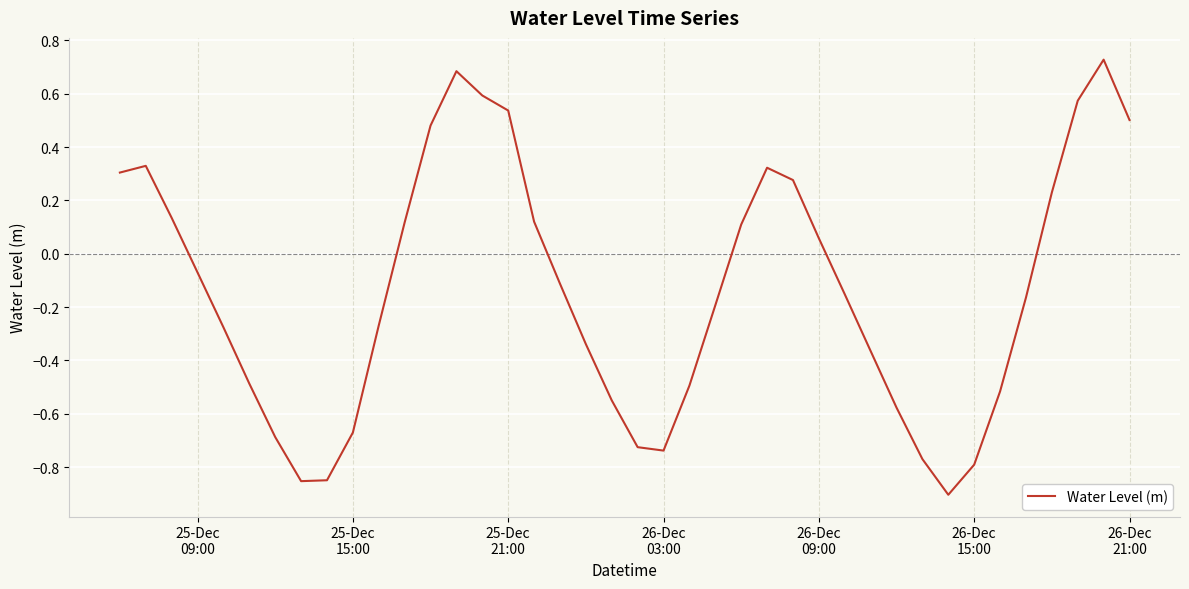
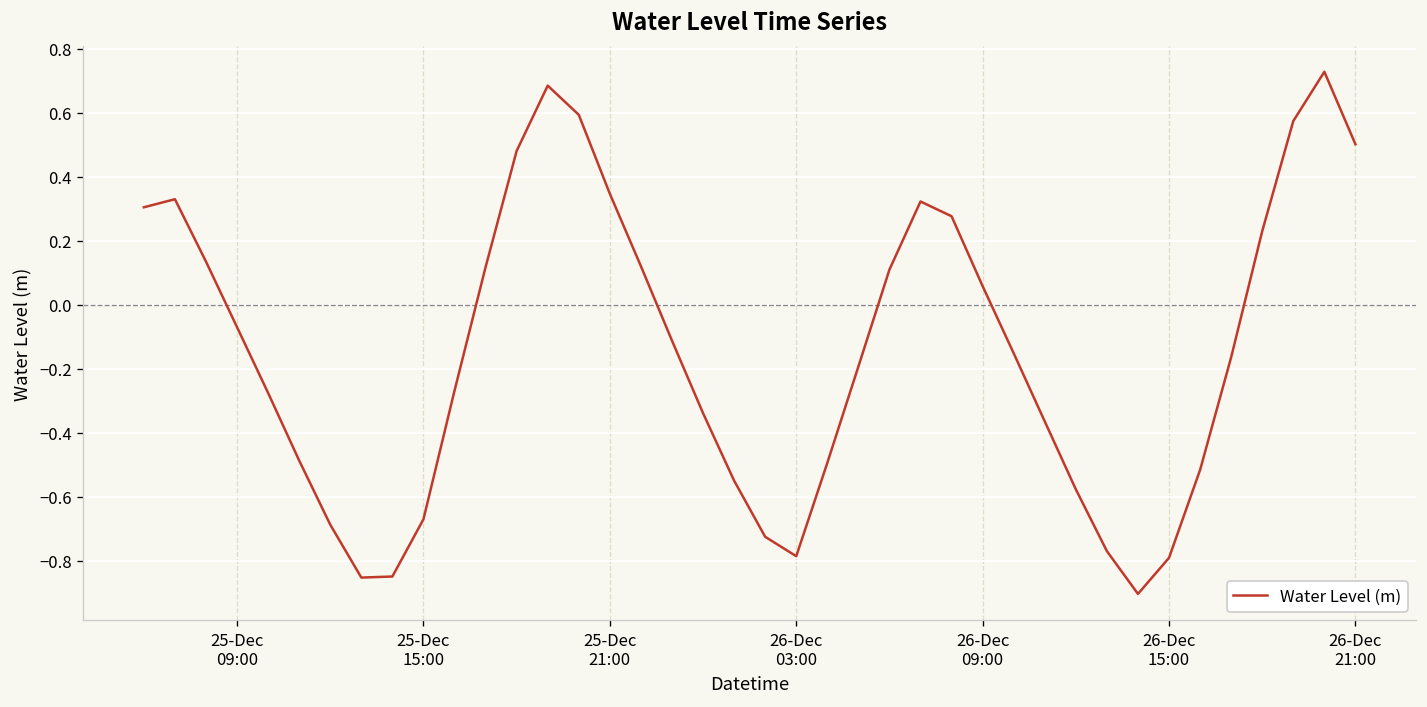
  {
    "25-Dec 09:00": -0.07,
    "25-Dec 15:00": -0.67,
-   "25-Dec 21:00": 0.54,
-   "26-Dec 03:00": -0.74,
+   "25-Dec 21:00": 0.35,
+   "26-Dec 03:00": -0.79,
    "26-Dec 09:00": 0.06,
    "26-Dec 15:00": -0.79,
    "26-Dec 21:00": 0.50
  }
